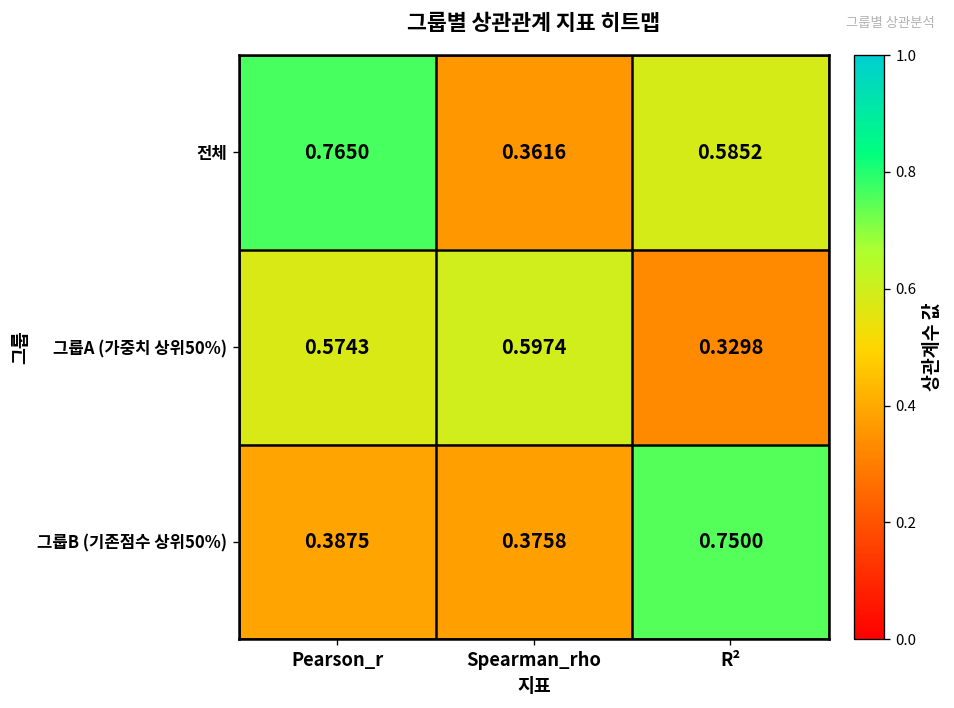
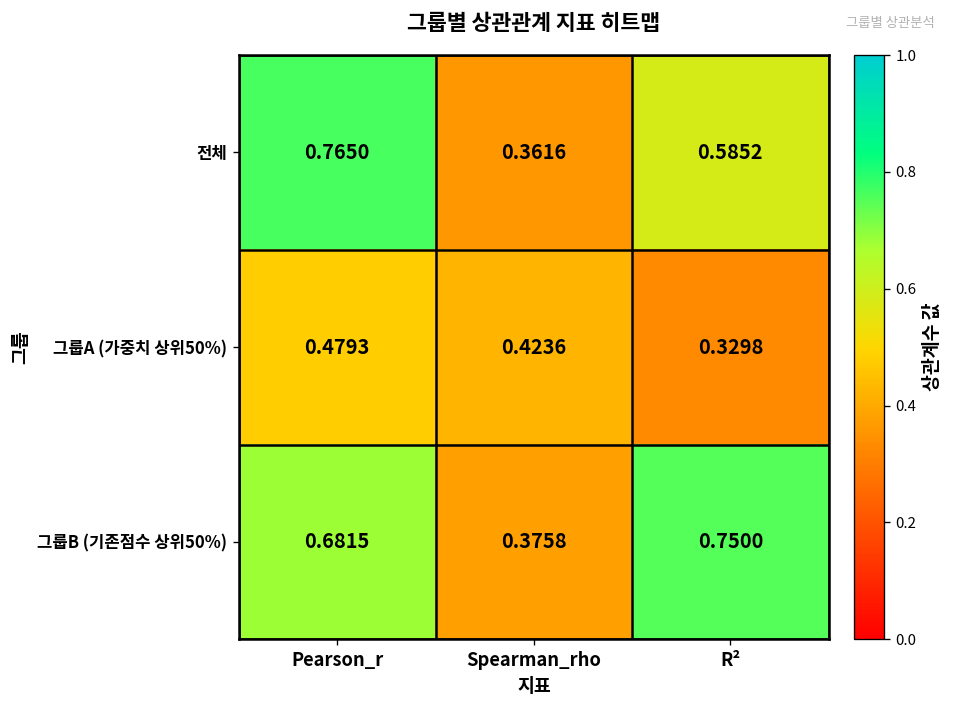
  {
    "전체": {
      "Pearson_r": 0.7650,
      "Spearman_rho": 0.3616,
      "R²": 0.5852
    },
    "그룹A (가중치 상위50%)": {
-     "Pearson_r": 0.5743,
-     "Spearman_rho": 0.5974,
+     "Pearson_r": 0.4793,
+     "Spearman_rho": 0.4236,
      "R²": 0.3298
    },
    "그룹B (기존점수 상위50%)": {
-     "Pearson_r": 0.3875,
+     "Pearson_r": 0.6815,
      "Spearman_rho": 0.3758,
      "R²": 0.7500
    }
  }
